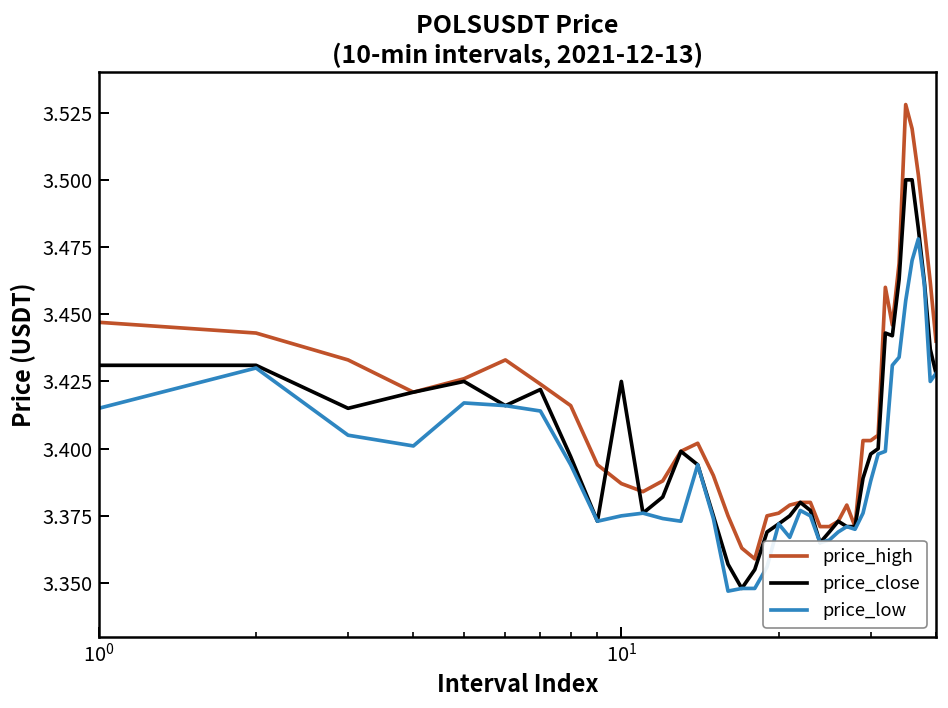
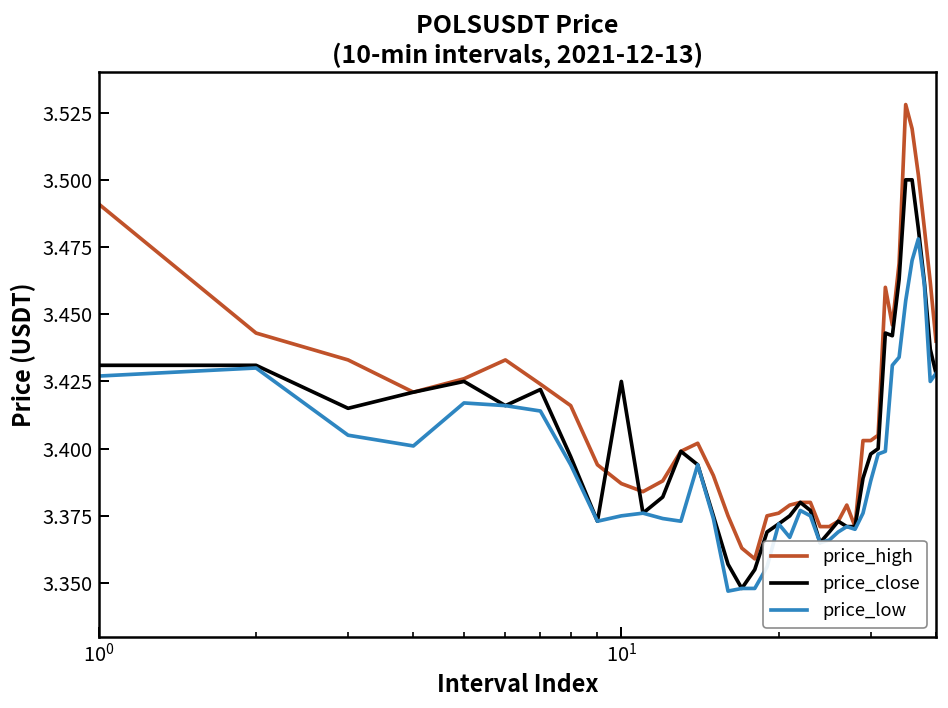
  {
    "price_high": {
-     "10^0": 3.447,
+     "10^0": 3.491,
      "10^1": 3.387
    },
    "price_close": {
      "10^0": 3.431,
      "10^1": 3.425
    },
    "price_low": {
-     "10^0": 3.415,
+     "10^0": 3.427,
      "10^1": 3.375
    }
  }
